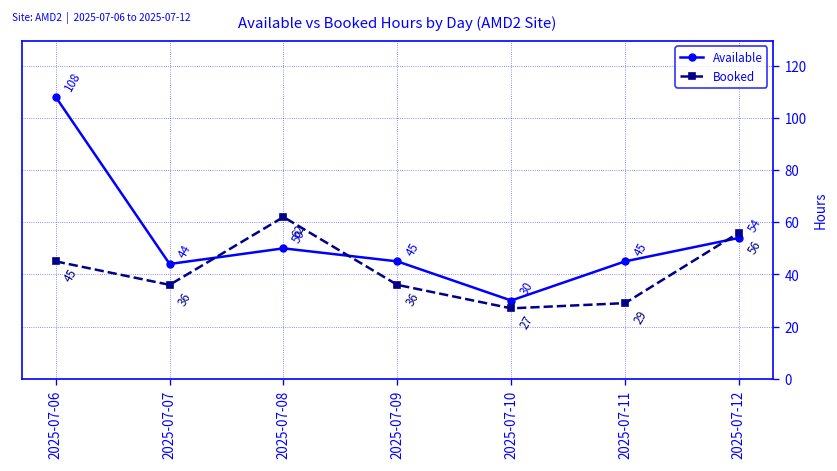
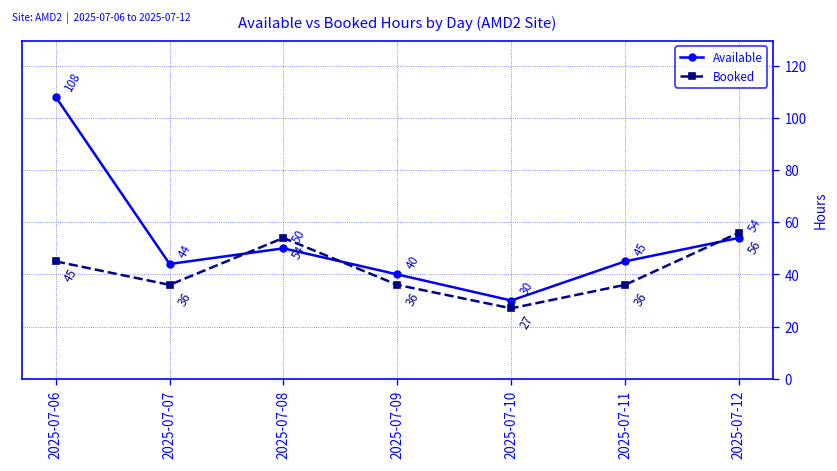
  {
    "Available": {
      "2025-07-06": 108,
      "2025-07-07": 44,
-     "2025-07-09": 45,
+     "2025-07-09": 40,
      "2025-07-10": 30,
      "2025-07-11": 45,
      "2025-07-12": 54
    },
    "Booked": {
      "2025-07-06": 45,
      "2025-07-07": 36,
-     "2025-07-08": 62,
+     "2025-07-08": 54,
      "2025-07-09": 36,
      "2025-07-10": 27,
-     "2025-07-11": 29,
+     "2025-07-11": 36,
      "2025-07-12": 56
    }
  }
